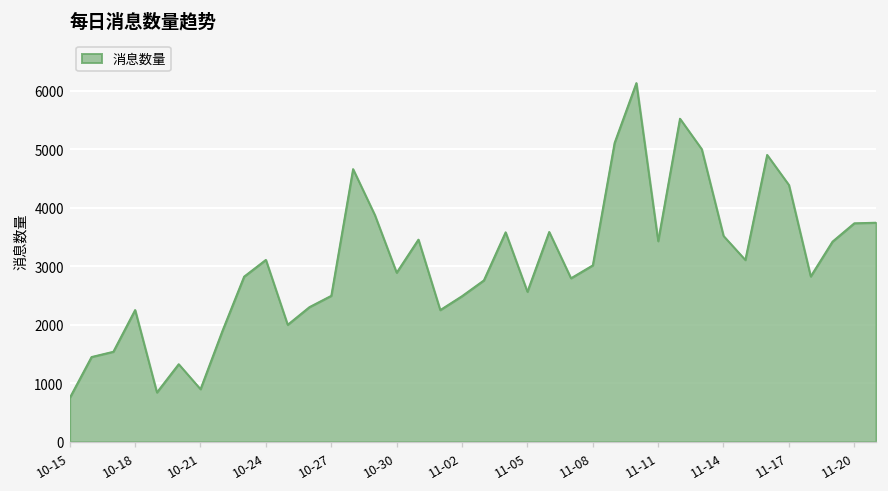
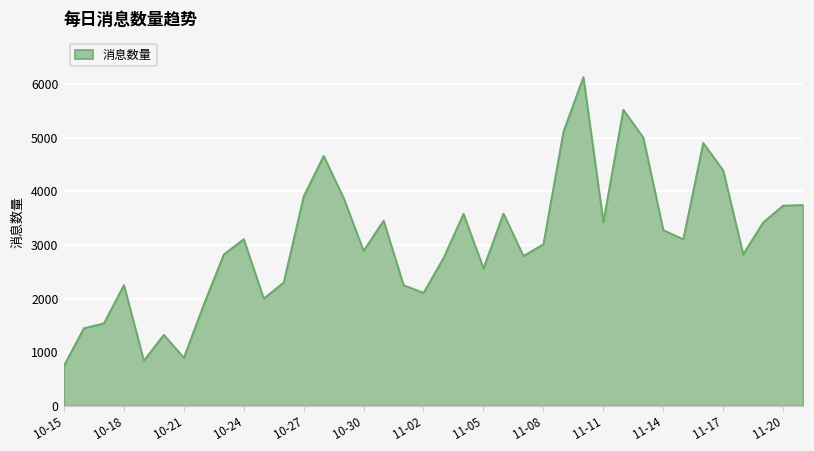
  {
    "10-15": 800,
    "10-18": 2300,
    "10-21": 900,
    "10-24": 3100,
-   "10-27": 2500,
+   "10-27": 3900,
    "10-30": 2900,
-   "11-02": 2500,
+   "11-02": 2100,
    "11-05": 2600,
    "11-08": 3000,
    "11-11": 3400,
-   "11-14": 3500,
+   "11-14": 3300,
    "11-17": 4400,
    "11-20": 3700
  }
